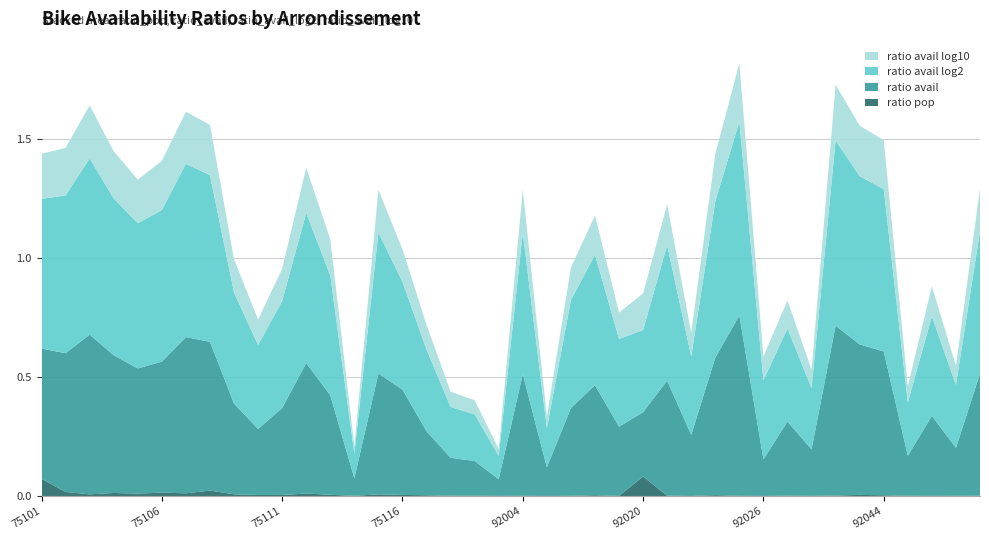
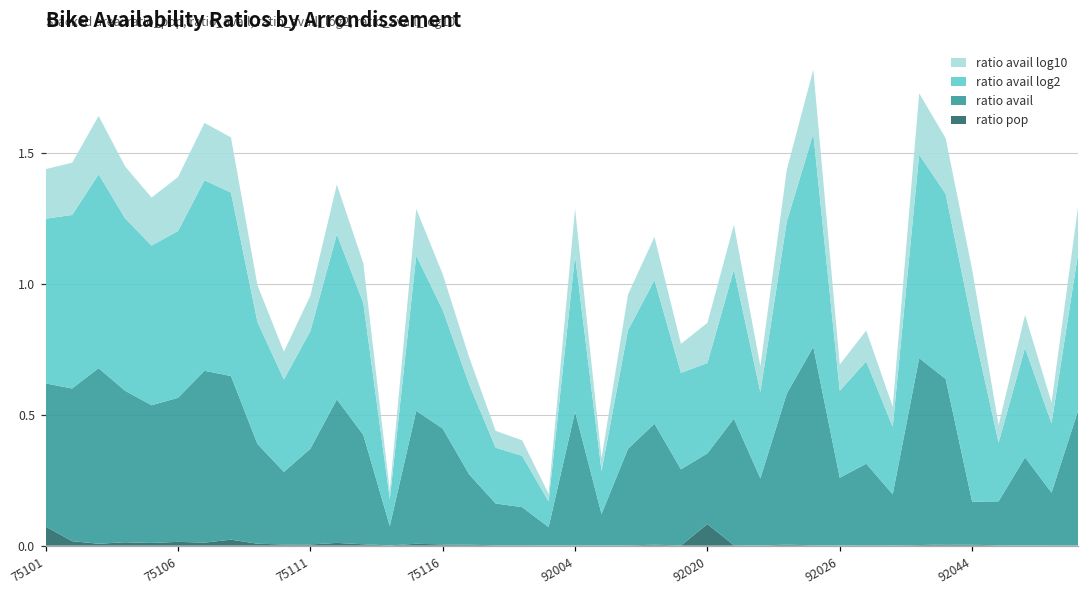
  {
    "ratio pop": {
      "75101": 0.07,
      "75106": 0.01,
      "92020": 0.08
    },
    "ratio avail": {
      "75101": 0.55,
      "75106": 0.55,
      "75111": 0.37,
      "75116": 0.44,
      "92004": 0.51,
      "92020": 0.27,
-     "92026": 0.15,
-     "92044": 0.60
+     "92026": 0.26,
+     "92044": 0.16
    },
    "ratio avail log2": {
      "75101": 0.63,
      "75106": 0.64,
      "75111": 0.45,
      "75116": 0.45,
      "92004": 0.60,
      "92020": 0.35,
      "92026": 0.33,
      "92044": 0.68
    },
    "ratio avail log10": {
      "75101": 0.19,
      "75106": 0.21,
      "75111": 0.14,
      "75116": 0.14,
      "92004": 0.18,
      "92020": 0.15,
      "92026": 0.10,
      "92044": 0.21
    }
  }
